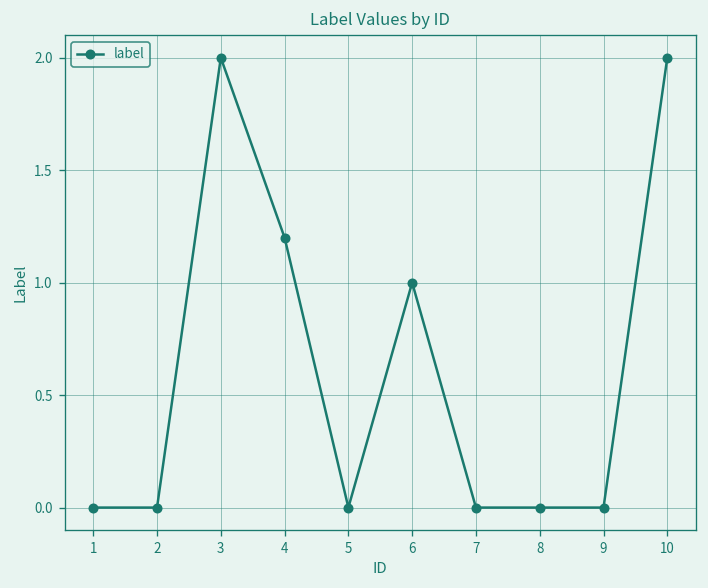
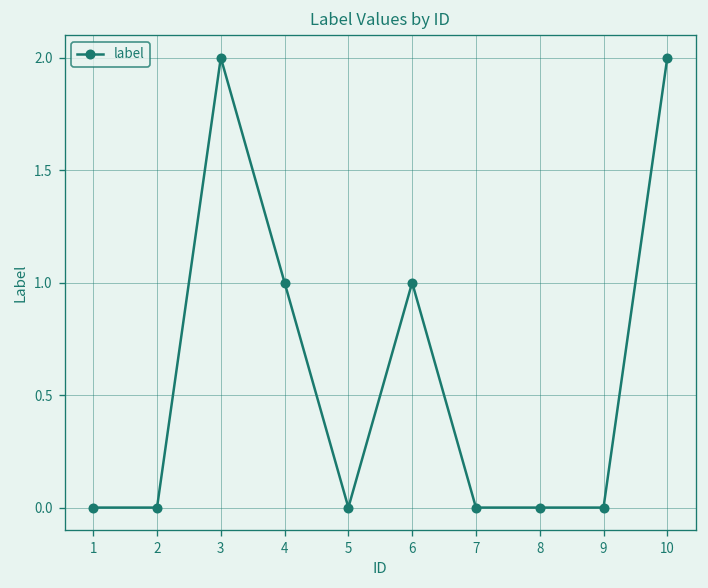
  {
    "1": 0.0,
    "2": 0.0,
    "3": 2.0,
-   "4": 1.2,
+   "4": 1.0,
    "5": 0.0,
    "6": 1.0,
    "7": 0.0,
    "8": 0.0,
    "9": 0.0,
    "10": 2.0
  }
